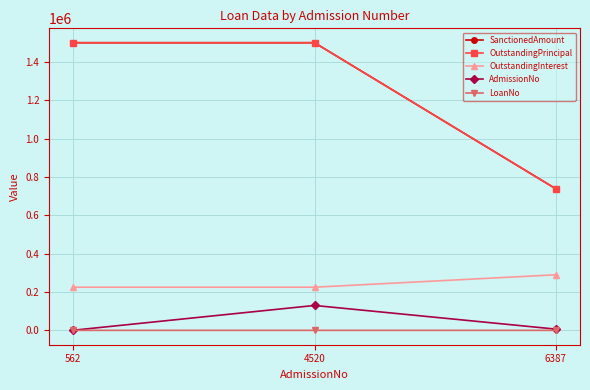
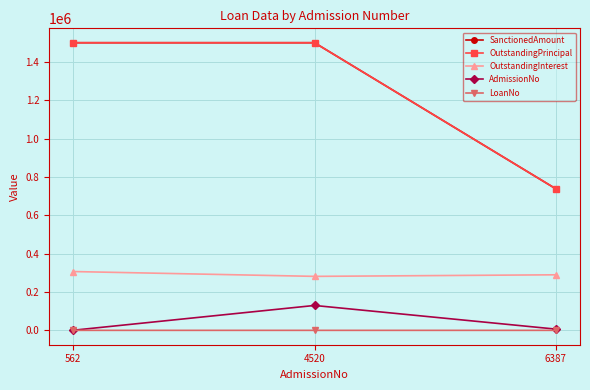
  {
    "OutstandingInterest": {
-     "562": 230000,
-     "4520": 230000,
+     "562": 310000,
+     "4520": 280000,
      "6387": 290000
    },
    "AdmissionNo": {
      "4520": 130000
    }
  }
